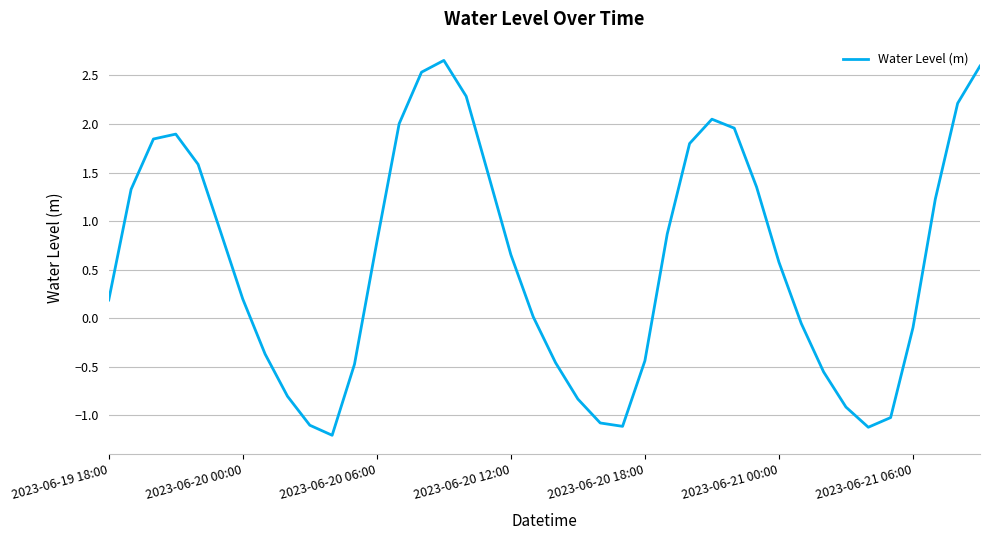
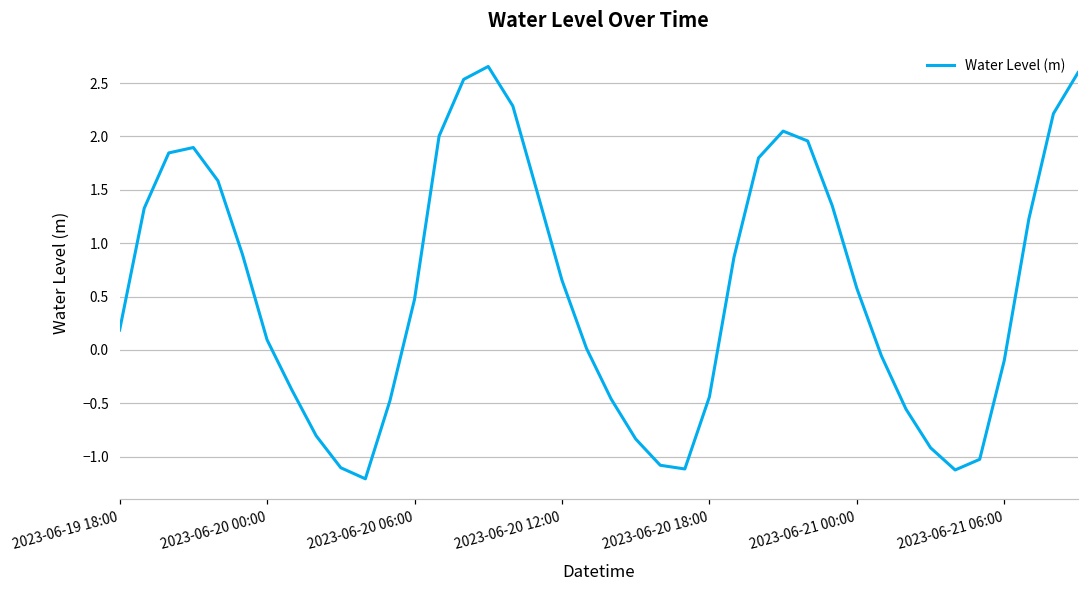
  {
    "2023-06-19 18:00": 0.2,
-   "2023-06-20 00:00": 0.2,
-   "2023-06-20 06:00": 0.8,
+   "2023-06-20 00:00": 0.1,
+   "2023-06-20 06:00": 0.5,
    "2023-06-20 12:00": 0.7,
    "2023-06-20 18:00": -0.4,
    "2023-06-21 00:00": 0.6,
    "2023-06-21 06:00": -0.1
  }
